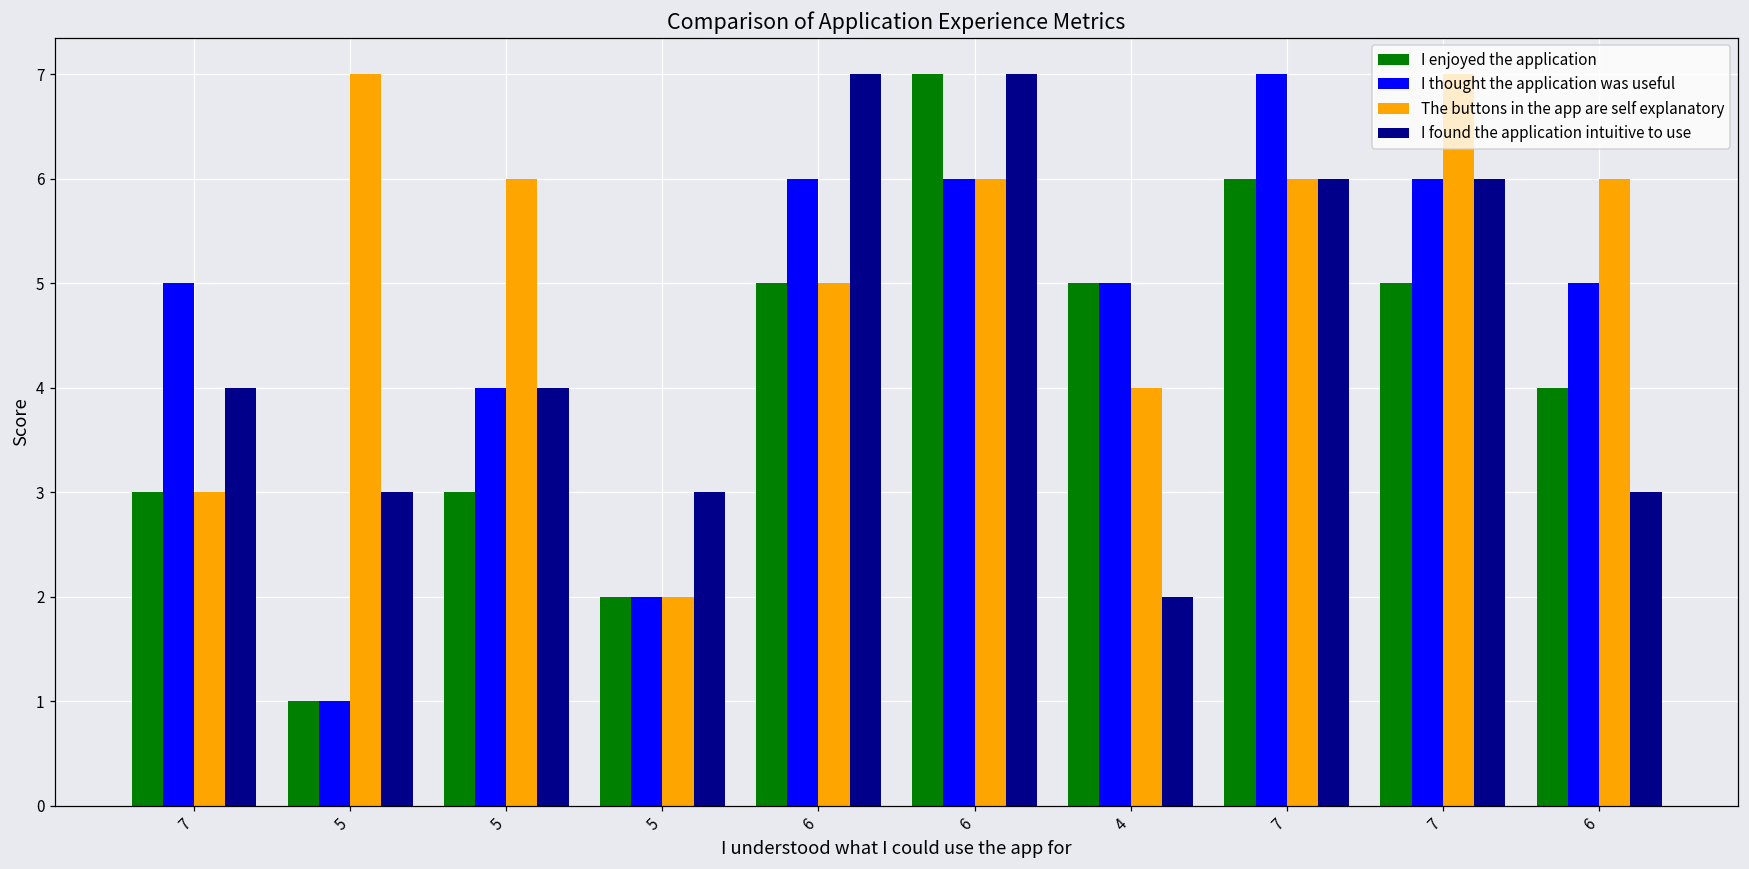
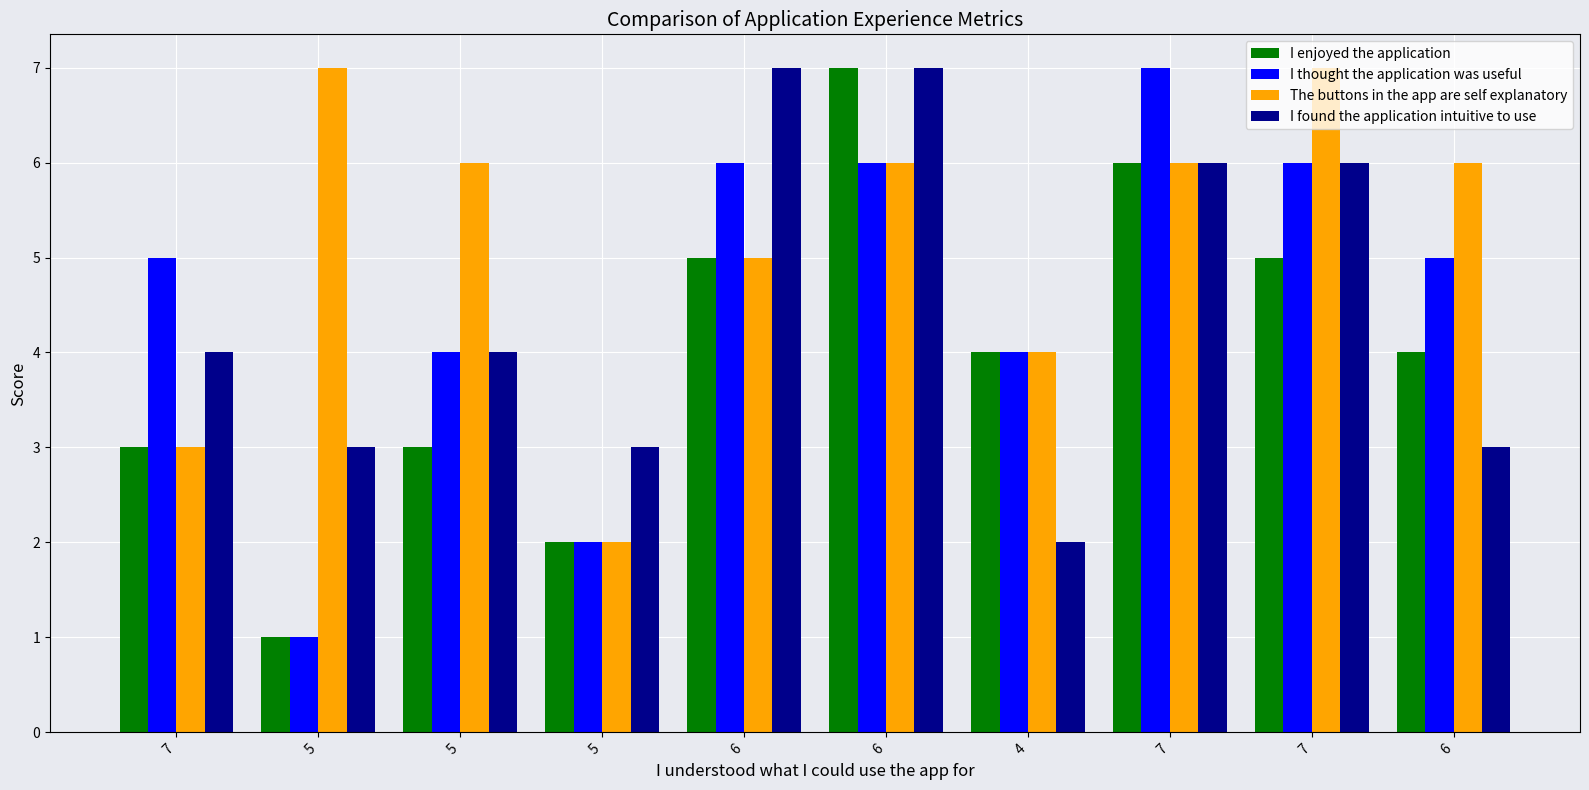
  {
    "I enjoyed the application": {
-     "4": 5
+     "4": 4
    },
    "I thought the application was useful": {
-     "4": 5
+     "4": 4
    },
    "The buttons in the app are self explanatory": {
      "4": 4
    },
    "I found the application intuitive to use": {
      "4": 2
    }
  }
